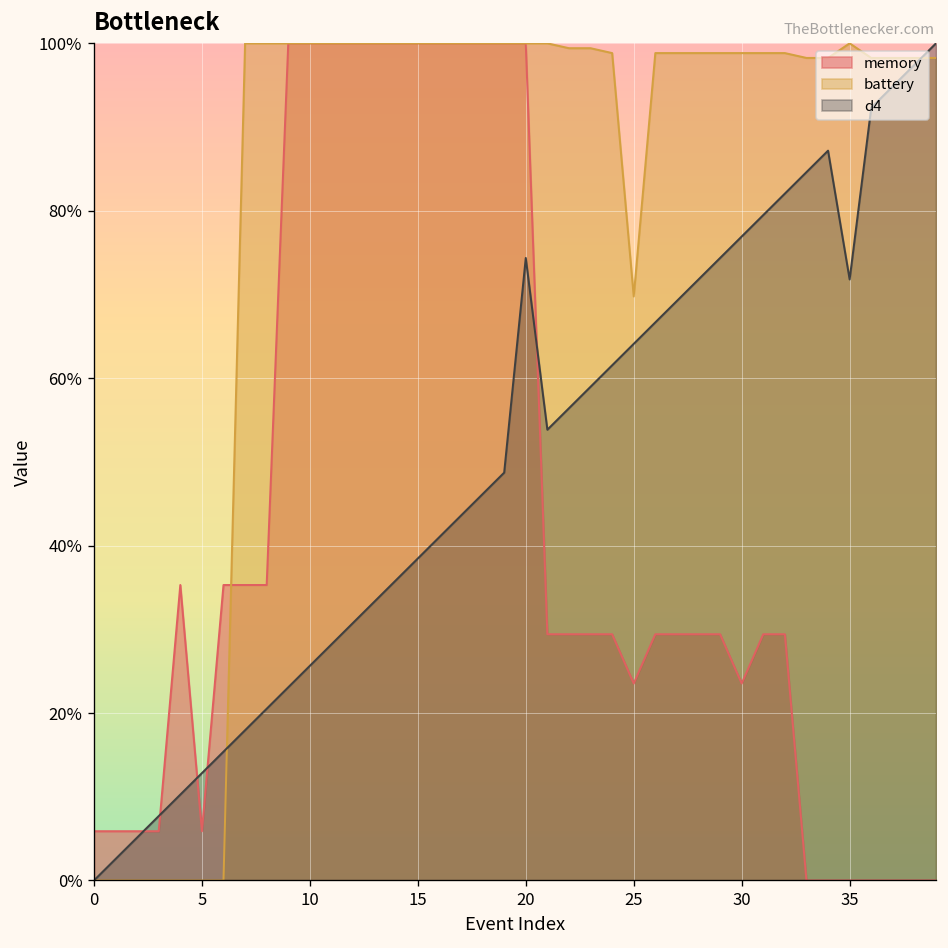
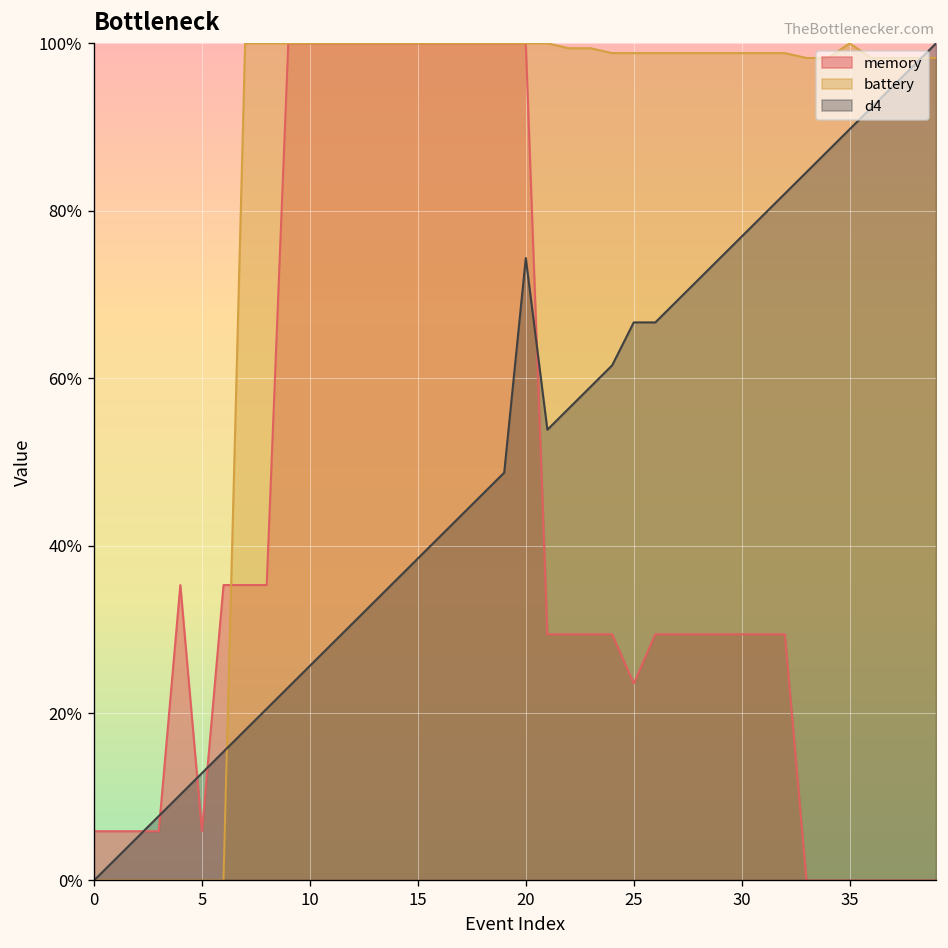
  {
    "memory": {
      "0": "6%",
      "5": "6%",
      "25": "24%",
-     "30": "24%",
+     "30": "29%",
      "35": "0%"
    },
    "battery": {
      "5": "0%",
-     "25": "70%",
+     "25": "99%",
      "30": "99%",
      "35": "100%"
    },
    "d4": {
      "5": "13%",
      "10": "26%",
      "15": "38%",
      "20": "74%",
-     "25": "64%",
+     "25": "67%",
      "30": "77%",
-     "35": "72%"
+     "35": "90%"
    }
  }
